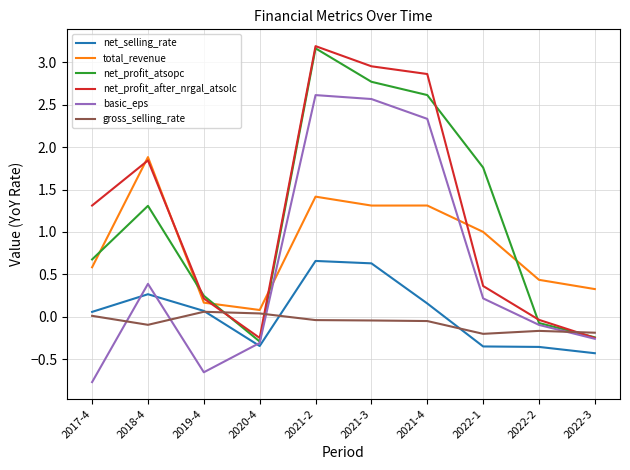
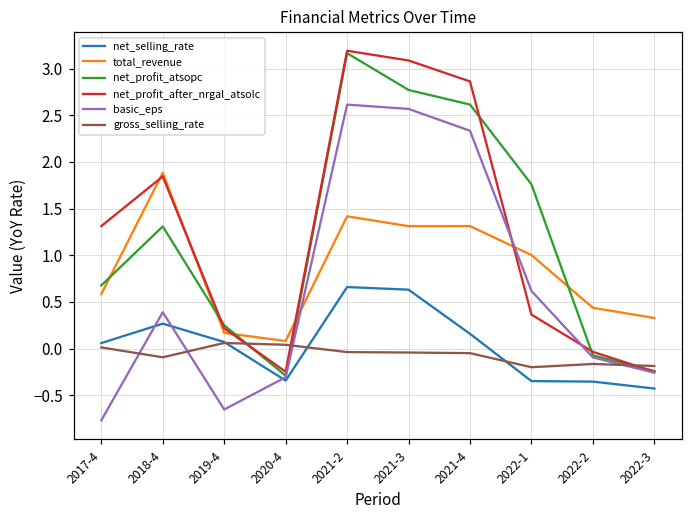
  {
    "net_selling_rate": {
      "2017-4": 0.1,
      "2018-4": 0.3,
      "2020-4": -0.3,
      "2021-2": 0.7,
      "2021-3": 0.6,
      "2021-4": 0.2,
      "2022-1": -0.3,
      "2022-2": -0.4,
      "2022-3": -0.4
    },
    "total_revenue": {
      "2017-4": 0.6,
      "2018-4": 1.9,
      "2019-4": 0.2,
      "2020-4": 0.1,
      "2021-2": 1.4,
      "2021-3": 1.3,
      "2021-4": 1.3,
      "2022-1": 1.0,
      "2022-2": 0.4,
      "2022-3": 0.3
    },
    "net_profit_atsopc": {
      "2017-4": 0.7,
      "2018-4": 1.3,
      "2019-4": 0.2,
      "2021-3": 2.8,
      "2021-4": 2.6,
      "2022-1": 1.8
    },
    "net_profit_after_nrgal_atsolc": {
      "2017-4": 1.3,
      "2018-4": 1.8,
      "2019-4": 0.2,
      "2020-4": -0.2,
-     "2021-3": 3.0,
+     "2021-3": 3.1,
      "2021-4": 2.9,
      "2022-1": 0.4,
      "2022-2": 0.0
    },
    "basic_eps": {
      "2017-4": -0.8,
      "2018-4": 0.4,
      "2019-4": -0.7,
      "2021-2": 2.6,
      "2021-3": 2.6,
      "2021-4": 2.3,
-     "2022-1": 0.2
+     "2022-1": 0.6
    },
    "gross_selling_rate": {
      "2017-4": 0.0,
      "2018-4": -0.1,
      "2020-4": 0.0,
      "2021-2": 0.0,
      "2021-3": 0.0,
      "2021-4": 0.0,
      "2022-1": -0.2,
      "2022-2": -0.2,
      "2022-3": -0.2
    }
  }
